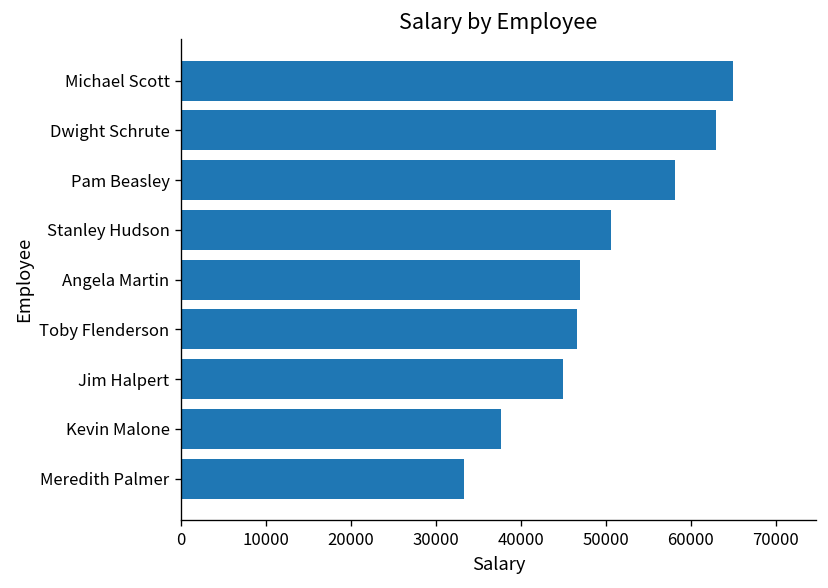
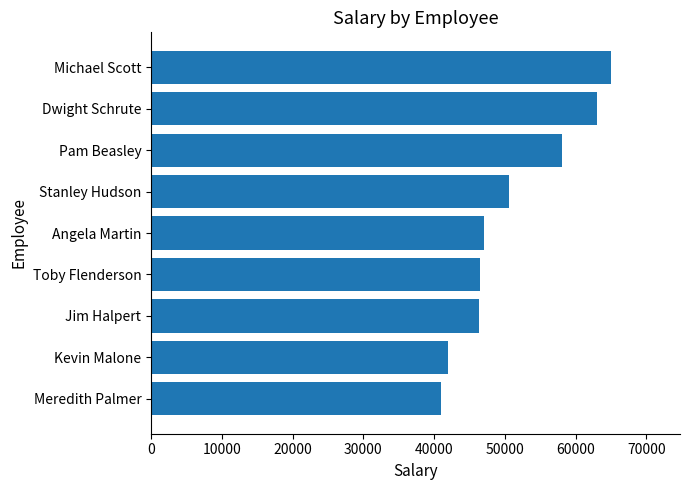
  {
    "Michael Scott": 65000,
    "Dwight Schrute": 63000,
    "Pam Beasley": 58000,
    "Stanley Hudson": 51000,
    "Angela Martin": 47000,
    "Toby Flenderson": 47000,
-   "Jim Halpert": 45000,
-   "Kevin Malone": 38000,
-   "Meredith Palmer": 33000
+   "Jim Halpert": 46000,
+   "Kevin Malone": 42000,
+   "Meredith Palmer": 41000
  }
